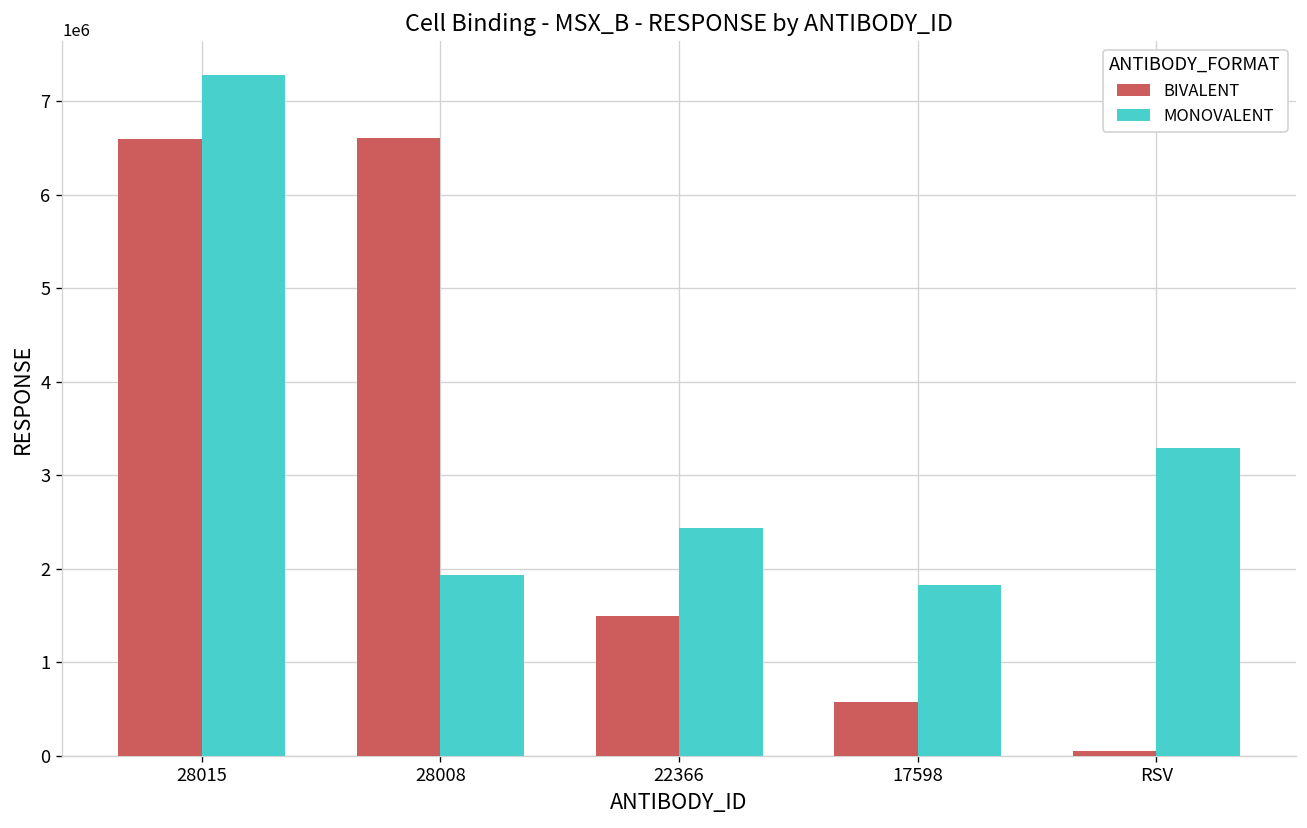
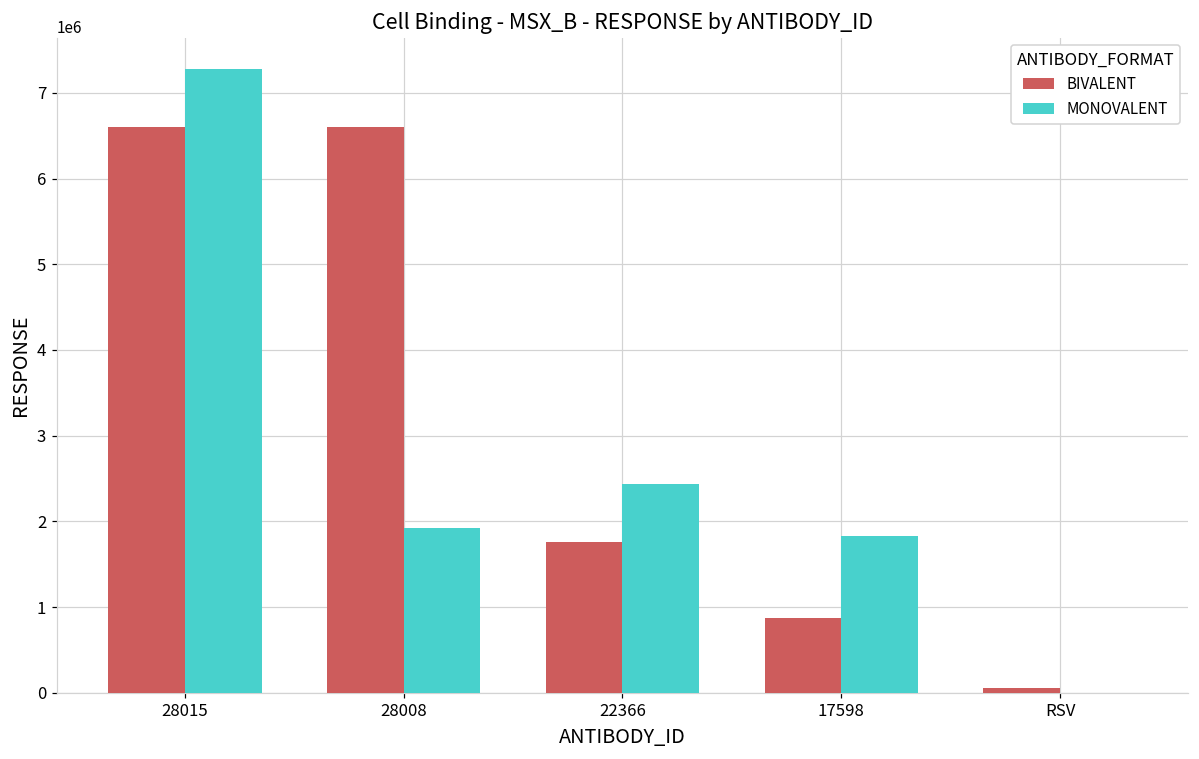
  {
    "BIVALENT": {
      "28015": 6600000,
      "28008": 6600000,
-     "22366": 1500000,
-     "17598": 600000,
+     "22366": 1800000,
+     "17598": 900000,
      "RSV": 100000
    },
    "MONOVALENT": {
      "28015": 7300000,
      "28008": 1900000,
      "22366": 2400000,
      "17598": 1800000,
-     "RSV": 3300000
+     "RSV": 0
    }
  }
